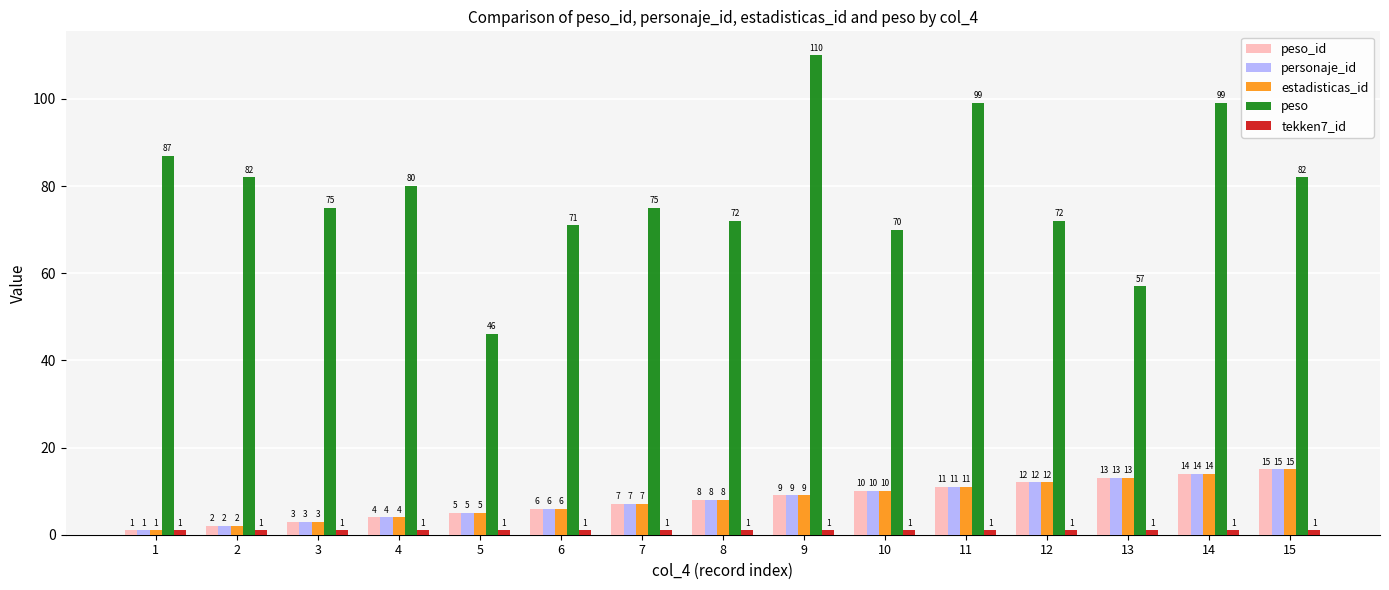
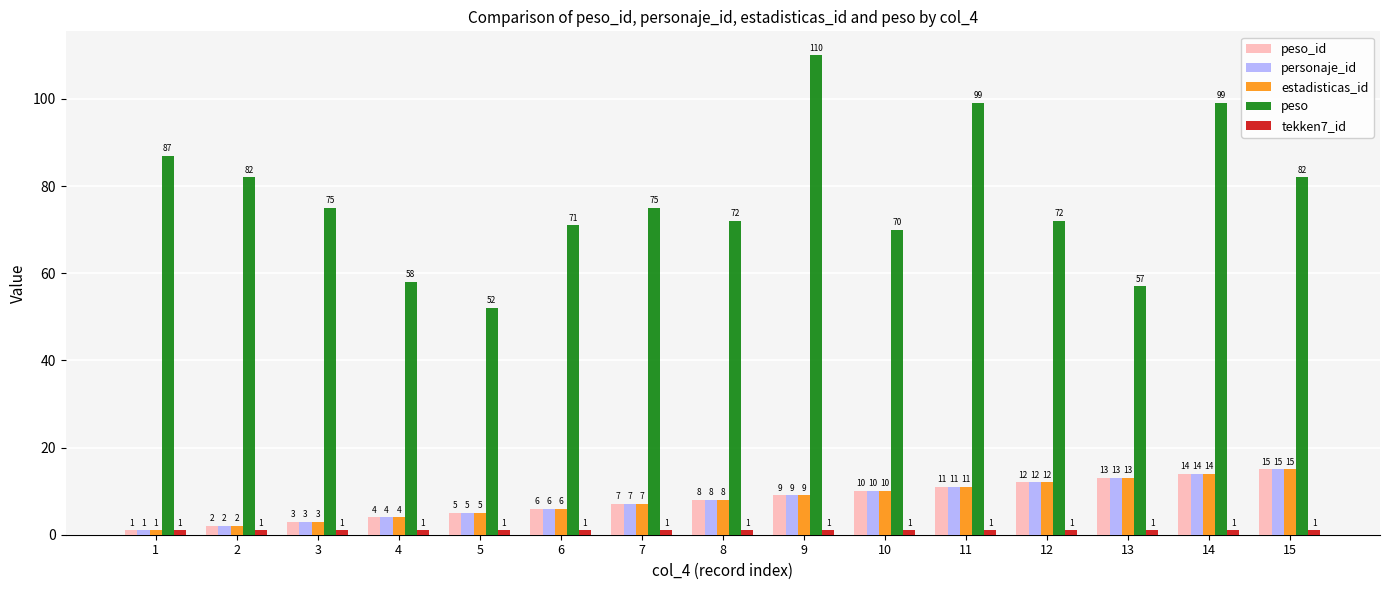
  {
    "peso_id": {
      "1": 1,
      "2": 2,
      "3": 3,
      "4": 4,
      "5": 5,
      "6": 6,
      "7": 7,
      "8": 8,
      "9": 9,
      "10": 10,
      "11": 11,
      "12": 12,
      "13": 13,
      "14": 14,
      "15": 15
    },
    "personaje_id": {
      "1": 1,
      "2": 2,
      "3": 3,
      "4": 4,
      "5": 5,
      "6": 6,
      "7": 7,
      "8": 8,
      "9": 9,
      "10": 10,
      "11": 11,
      "12": 12,
      "13": 13,
      "14": 14,
      "15": 15
    },
    "estadisticas_id": {
      "1": 1,
      "2": 2,
      "3": 3,
      "4": 4,
      "5": 5,
      "6": 6,
      "7": 7,
      "8": 8,
      "9": 9,
      "10": 10,
      "11": 11,
      "12": 12,
      "13": 13,
      "14": 14,
      "15": 15
    },
    "peso": {
      "1": 87,
      "2": 82,
      "3": 75,
-     "4": 80,
-     "5": 46,
+     "4": 58,
+     "5": 52,
      "6": 71,
      "7": 75,
      "8": 72,
      "9": 110,
      "10": 70,
      "11": 99,
      "12": 72,
      "13": 57,
      "14": 99,
      "15": 82
    },
    "tekken7_id": {
      "1": 1,
      "2": 1,
      "3": 1,
      "4": 1,
      "5": 1,
      "6": 1,
      "7": 1,
      "8": 1,
      "9": 1,
      "10": 1,
      "11": 1,
      "12": 1,
      "13": 1,
      "14": 1,
      "15": 1
    }
  }
